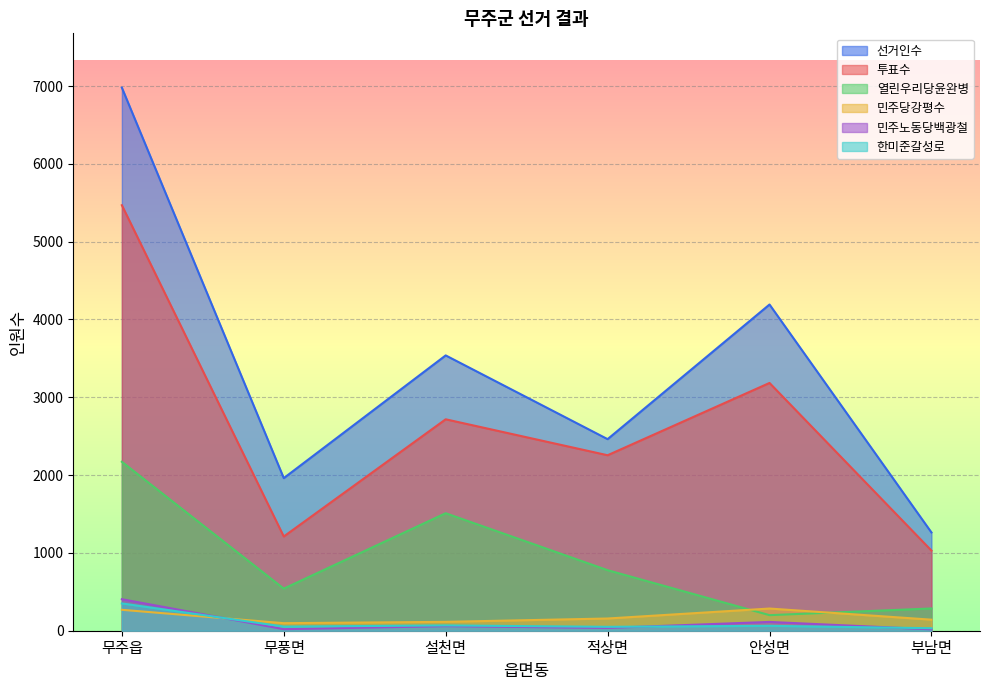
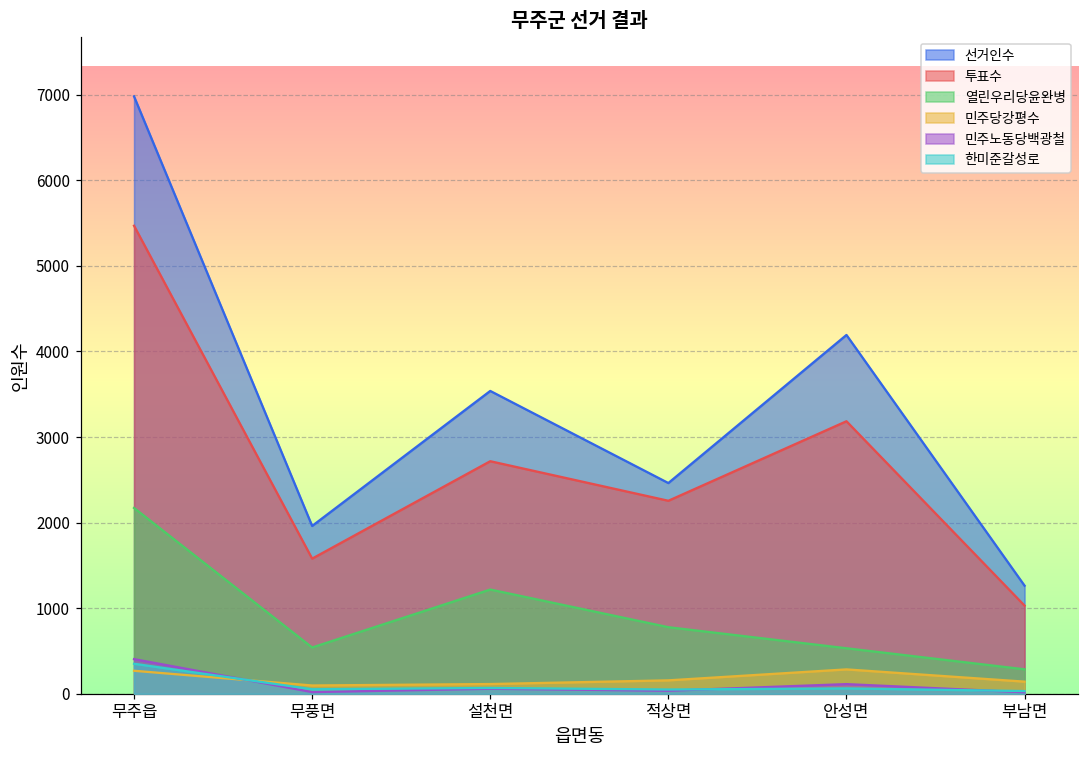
  {
    "선거인수": {
      "무주읍": 7000,
      "무풍면": 2000,
      "설천면": 3500,
      "적상면": 2500,
      "안성면": 4200,
      "부남면": 1300
    },
    "투표수": {
      "무주읍": 5500,
-     "무풍면": 1200,
+     "무풍면": 1600,
      "설천면": 2700,
      "적상면": 2300,
      "안성면": 3200,
      "부남면": 1000
    },
    "열린우리당윤완병": {
      "무주읍": 2200,
      "무풍면": 500,
-     "설천면": 1500,
+     "설천면": 1200,
      "적상면": 800,
-     "안성면": 200,
+     "안성면": 500,
      "부남면": 300
    },
    "민주당강평수": {
      "무주읍": 300,
      "무풍면": 100,
      "설천면": 100,
      "적상면": 200,
      "안성면": 300,
      "부남면": 100
    },
    "민주노동당백광철": {
      "무주읍": 400,
      "무풍면": 0,
      "안성면": 100
    },
    "한미준갈성로": {
      "무주읍": 400,
      "무풍면": 100,
      "안성면": 100
    }
  }
